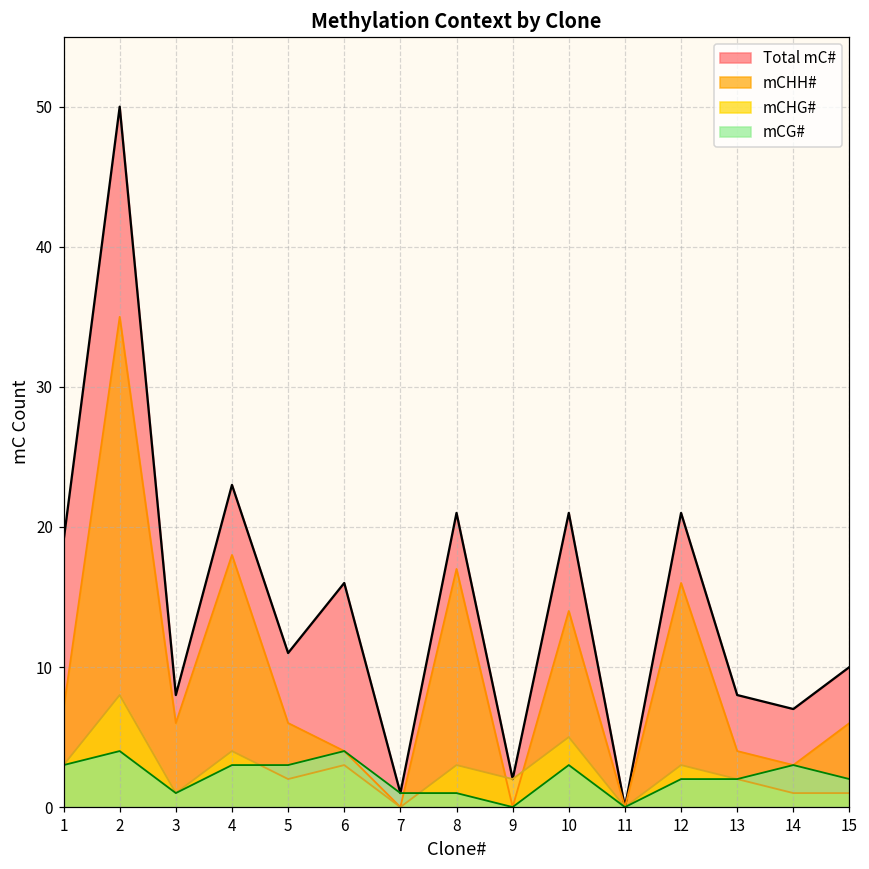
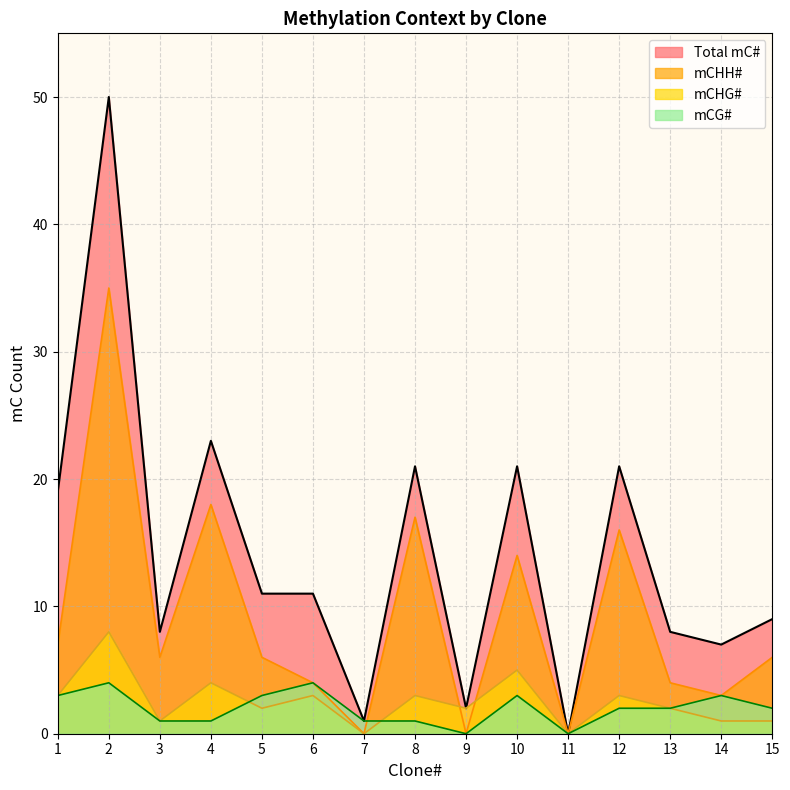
  {
    "Total mC#": {
      "1": 19,
      "2": 50,
      "3": 8,
      "4": 23,
      "5": 11,
-     "6": 16,
+     "6": 11,
      "8": 21,
      "10": 21,
      "12": 21,
      "13": 8,
      "14": 7,
-     "15": 10
+     "15": 9
    },
    "mCG#": {
      "2": 4,
-     "4": 3,
+     "4": 1,
      "5": 3,
      "8": 1,
      "10": 3,
      "12": 2,
      "15": 2
    }
  }
